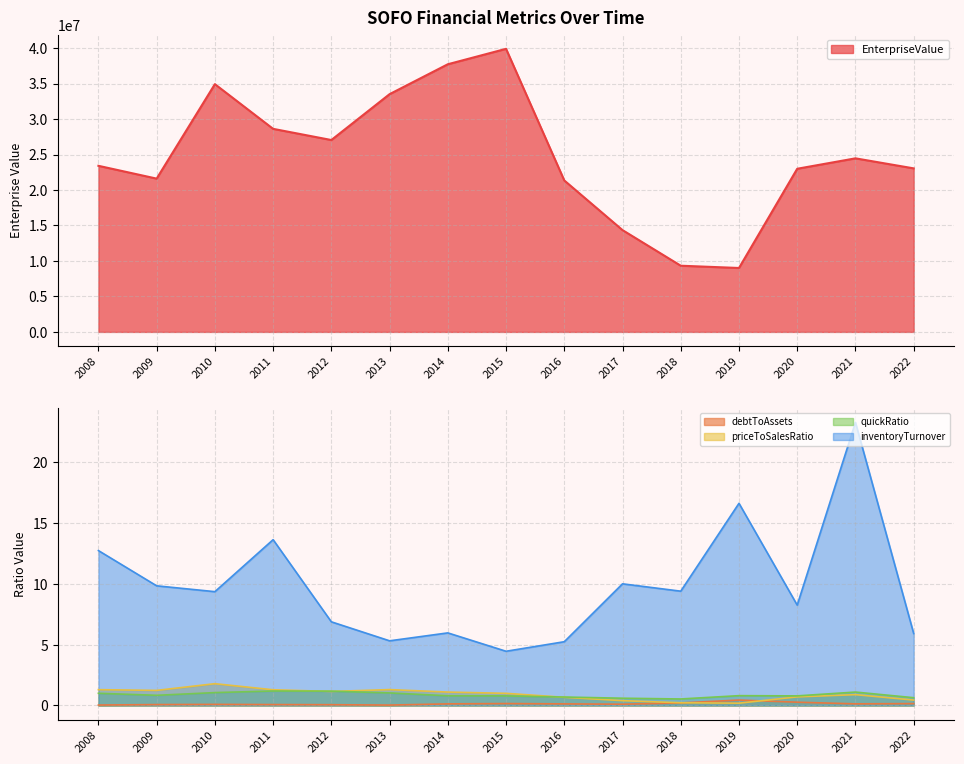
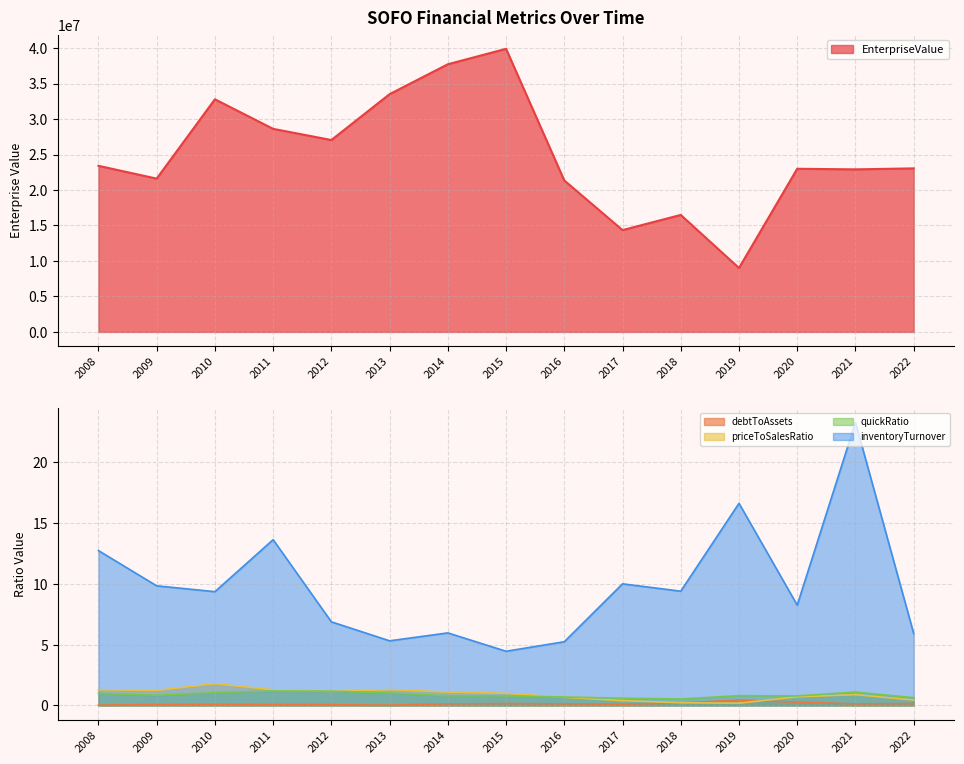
  {
    "SOFO Financial Metrics Over Time": {
      "2008": 23000000,
      "2009": 22000000,
-     "2010": 35000000,
+     "2010": 33000000,
      "2011": 29000000,
      "2012": 27000000,
      "2013": 34000000,
      "2014": 38000000,
      "2015": 40000000,
      "2016": 21000000,
      "2017": 14000000,
-     "2018": 9000000,
+     "2018": 16000000,
      "2019": 9000000,
      "2020": 23000000,
-     "2021": 24000000,
+     "2021": 23000000,
      "2022": 23000000
    }
  }
